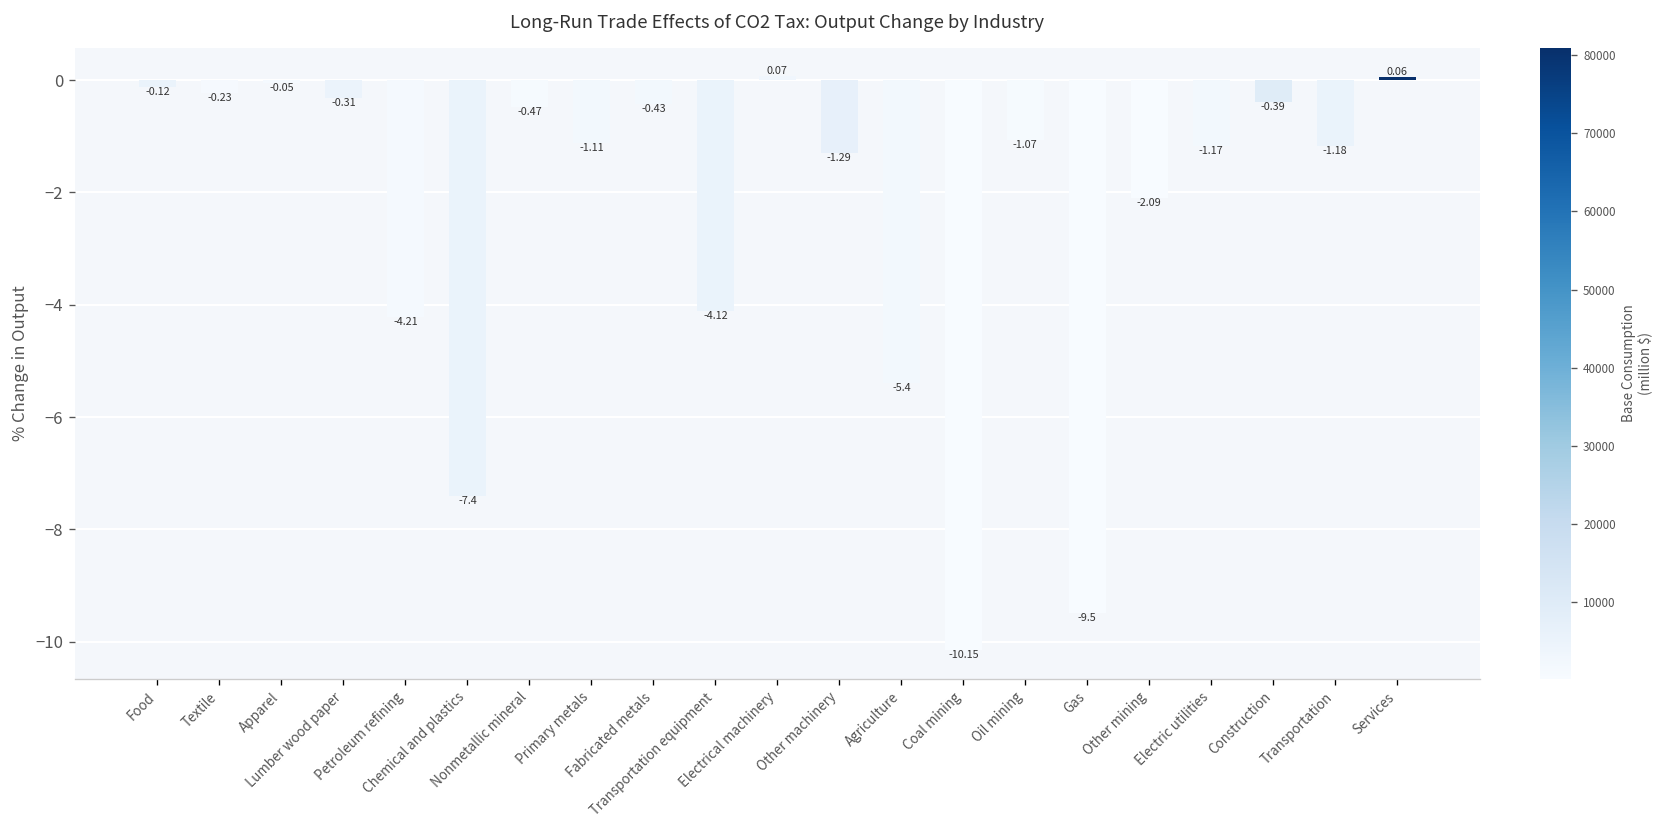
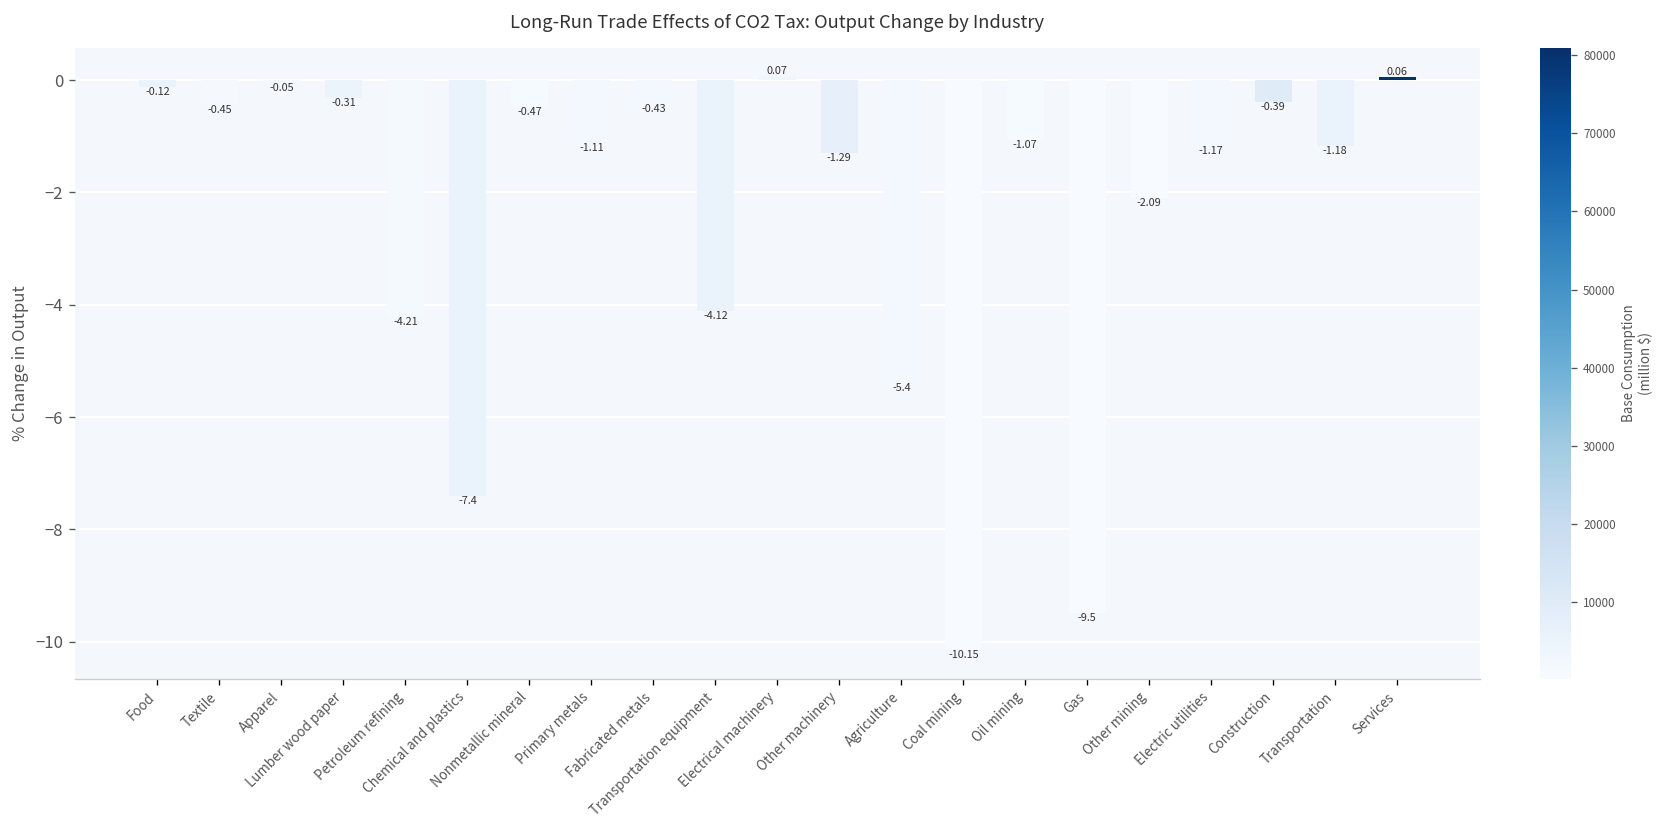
  {
    "Food": -0.12,
-   "Textile": -0.23,
+   "Textile": -0.45,
    "Apparel": -0.05,
    "Lumber wood paper": -0.31,
    "Petroleum refining": -4.21,
    "Chemical and plastics": -7.4,
    "Nonmetallic mineral": -0.47,
    "Primary metals": -1.11,
    "Fabricated metals": -0.43,
    "Transportation equipment": -4.12,
    "Electrical machinery": 0.07,
    "Other machinery": -1.29,
    "Agriculture": -5.4,
    "Coal mining": -10.15,
    "Oil mining": -1.07,
    "Gas": -9.5,
    "Other mining": -2.09,
    "Electric utilities": -1.17,
    "Construction": -0.39,
    "Transportation": -1.18,
    "Services": 0.06
  }
